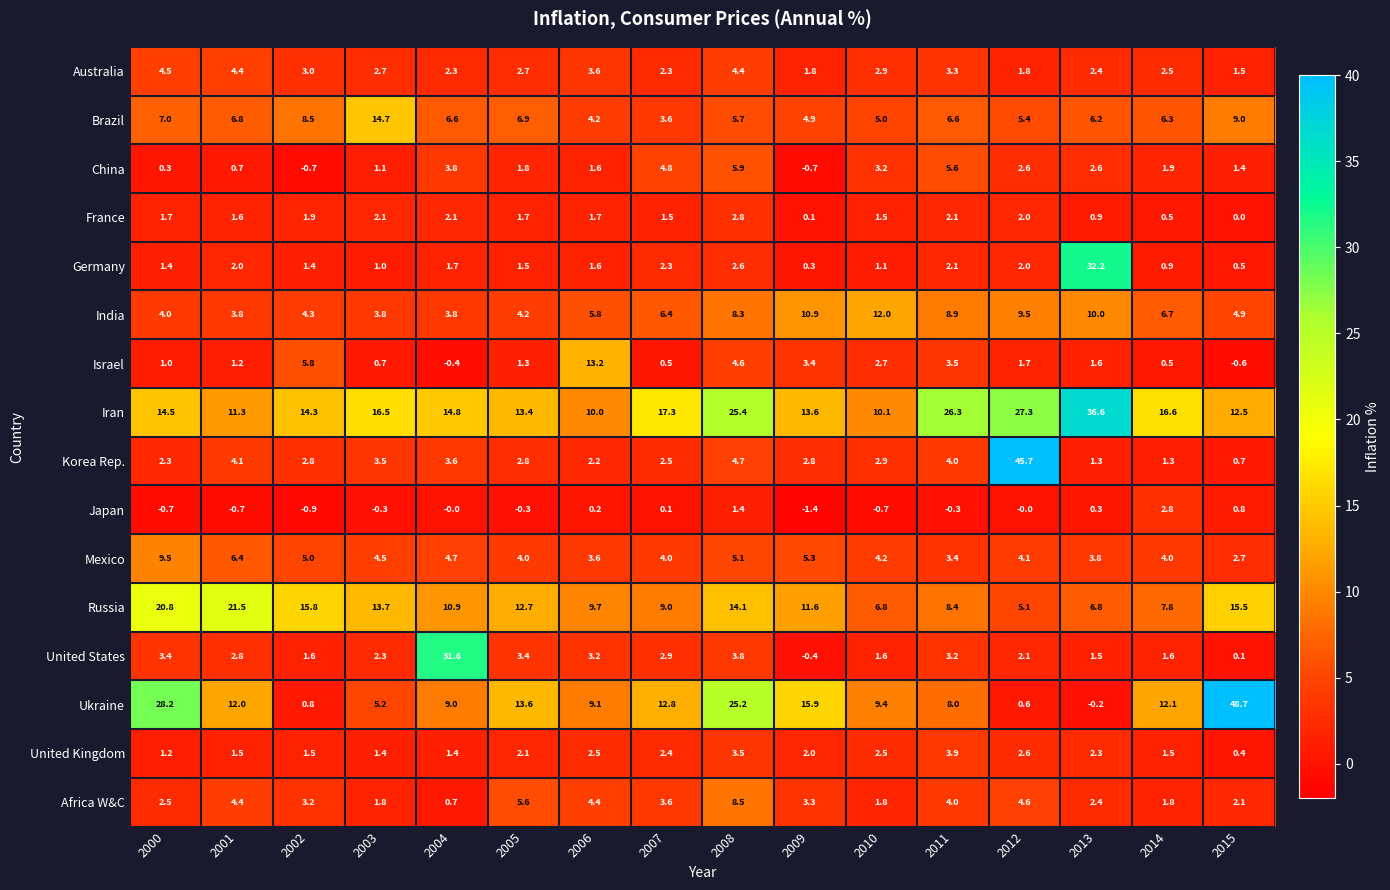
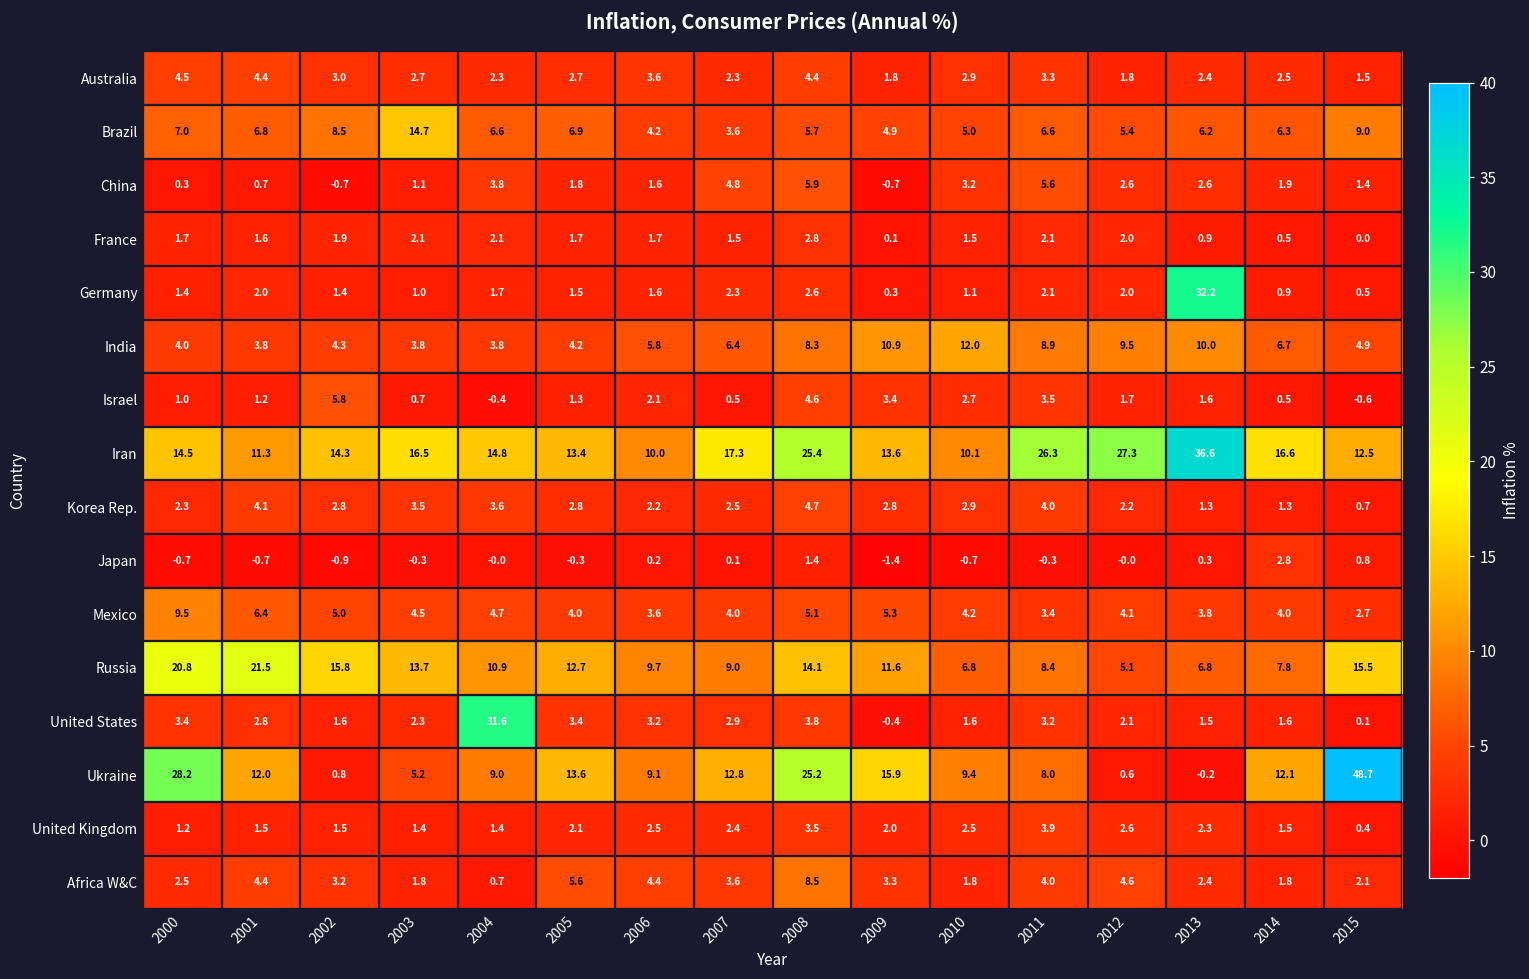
  {
    "Israel": {
      "2000": 1.0,
      "2001": 1.2,
      "2002": 5.8,
      "2003": 0.7,
      "2004": -0.4,
      "2005": 1.3,
-     "2006": 13.2,
+     "2006": 2.1,
      "2007": 0.5,
      "2008": 4.6,
      "2009": 3.4,
      "2010": 2.7,
      "2011": 3.5,
      "2012": 1.7,
      "2013": 1.6,
      "2014": 0.5,
      "2015": -0.6
    },
    "Korea Rep.": {
      "2000": 2.3,
      "2001": 4.1,
      "2002": 2.8,
      "2003": 3.5,
      "2004": 3.6,
      "2005": 2.8,
      "2006": 2.2,
      "2007": 2.5,
      "2008": 4.7,
      "2009": 2.8,
      "2010": 2.9,
      "2011": 4.0,
-     "2012": 45.7,
+     "2012": 2.2,
      "2013": 1.3,
      "2014": 1.3,
      "2015": 0.7
    }
  }
